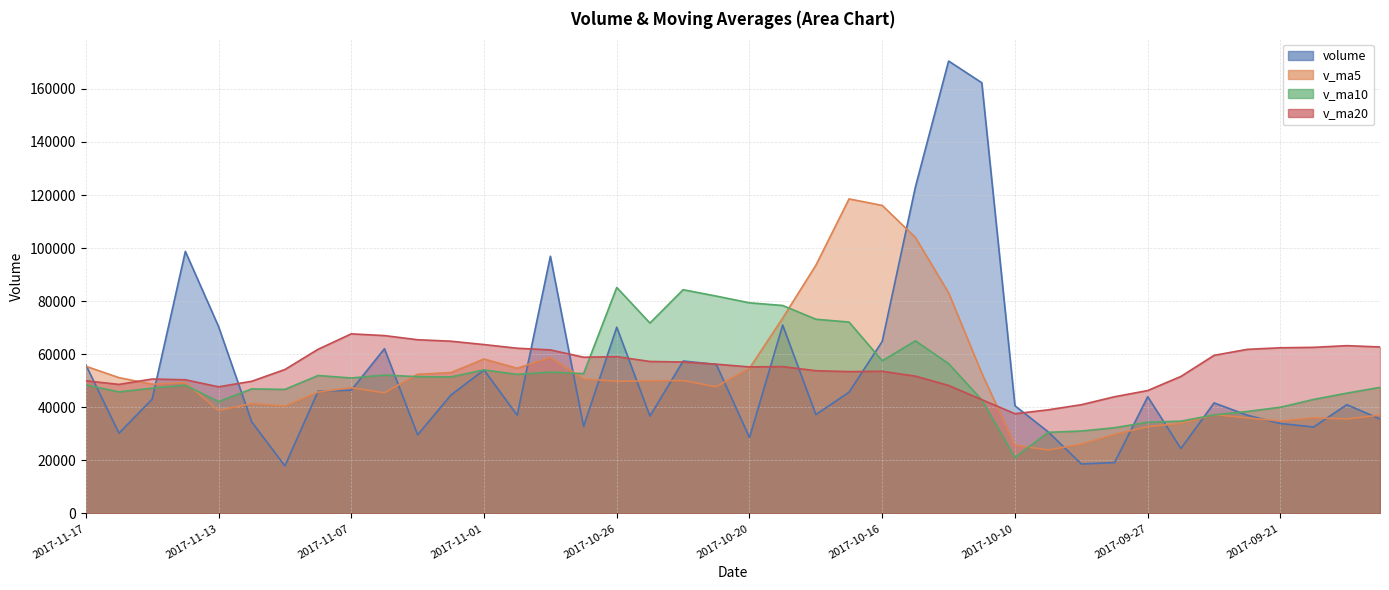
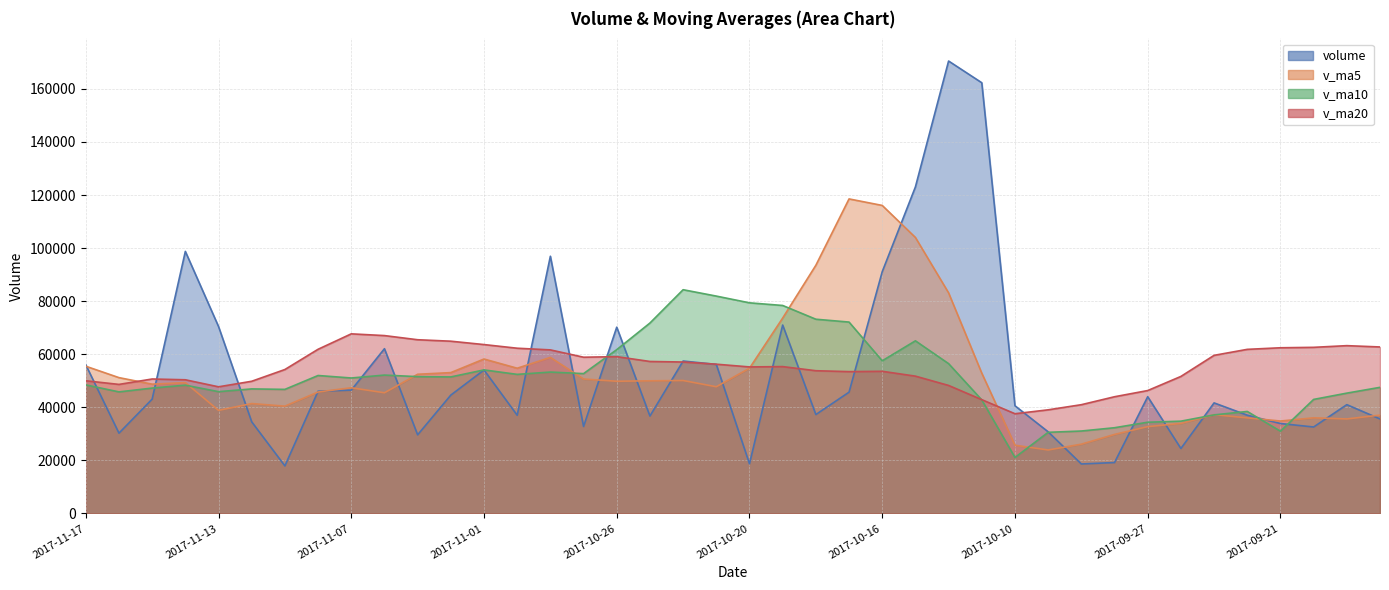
  {
    "volume": {
      "2017-11-13": 70000,
      "2017-10-26": 70000,
-     "2017-10-20": 29000,
-     "2017-10-16": 65000,
+     "2017-10-20": 19000,
+     "2017-10-16": 91000,
      "2017-10-10": 41000,
      "2017-09-27": 44000
    },
    "v_ma10": {
      "2017-11-17": 48000,
-     "2017-11-13": 42000,
+     "2017-11-13": 46000,
      "2017-11-07": 51000,
-     "2017-10-26": 85000,
+     "2017-10-26": 62000,
      "2017-10-20": 79000,
      "2017-10-16": 58000,
      "2017-10-10": 21000,
      "2017-09-27": 34000,
-     "2017-09-21": 40000
+     "2017-09-21": 31000
    }
  }
